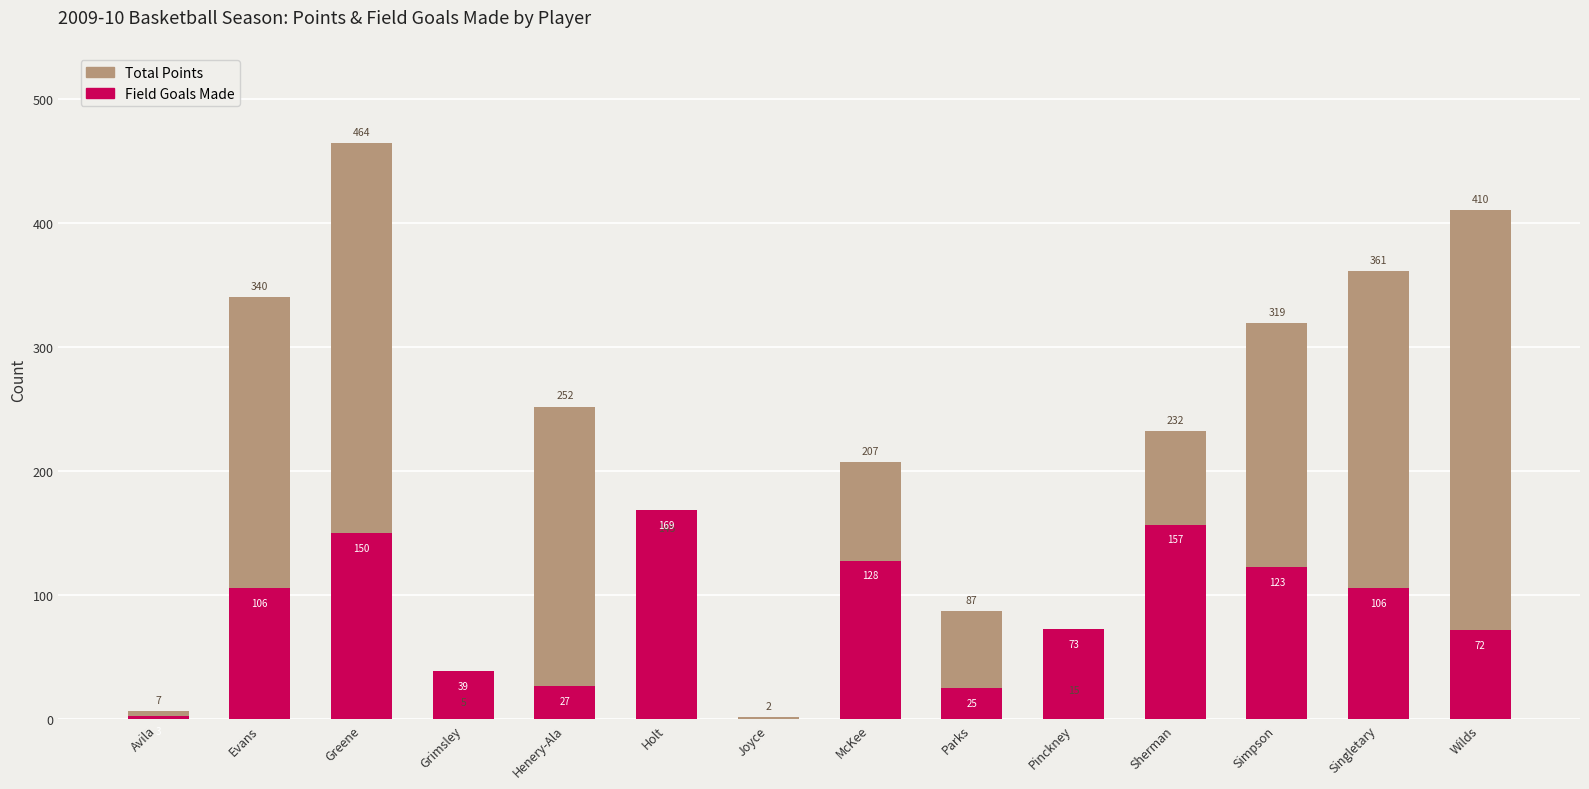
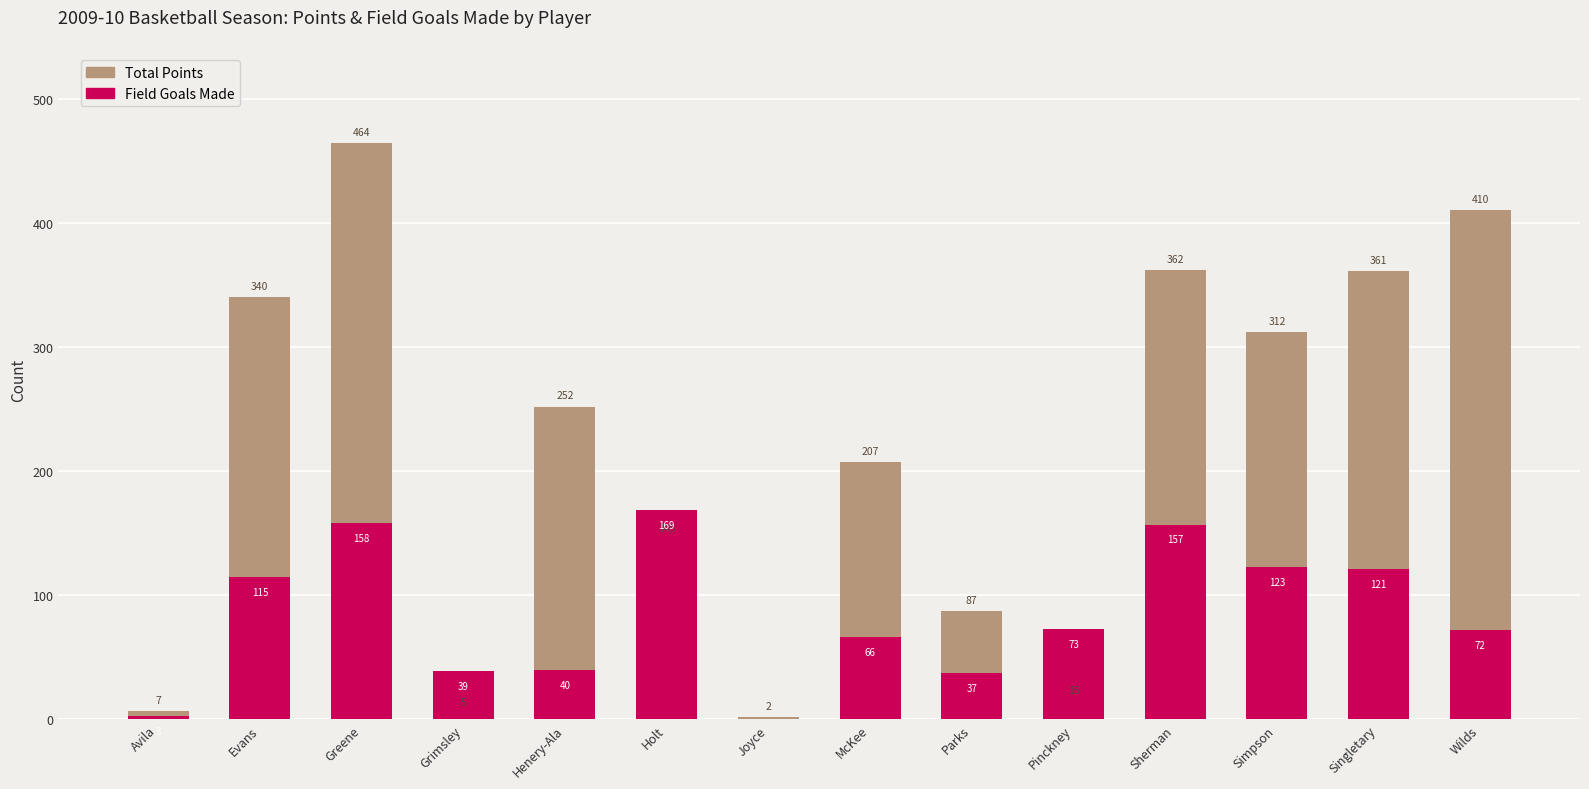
  {
    "Total Points": {
      "Avila": 7,
      "Evans": 340,
      "Greene": 464,
      "Henery-Ala": 252,
      "Joyce": 2,
      "McKee": 207,
      "Parks": 87,
-     "Sherman": 232,
-     "Simpson": 319,
+     "Sherman": 362,
+     "Simpson": 312,
      "Singletary": 361,
      "Wilds": 410
    },
    "Field Goals Made": {
-     "Evans": 106,
-     "Greene": 150,
+     "Evans": 115,
+     "Greene": 158,
      "Grimsley": 39,
-     "Henery-Ala": 27,
-     "McKee": 128,
-     "Parks": 25,
+     "Henery-Ala": 40,
+     "McKee": 66,
+     "Parks": 37,
      "Pinckney": 73,
-     "Singletary": 106
+     "Singletary": 121
    }
  }
